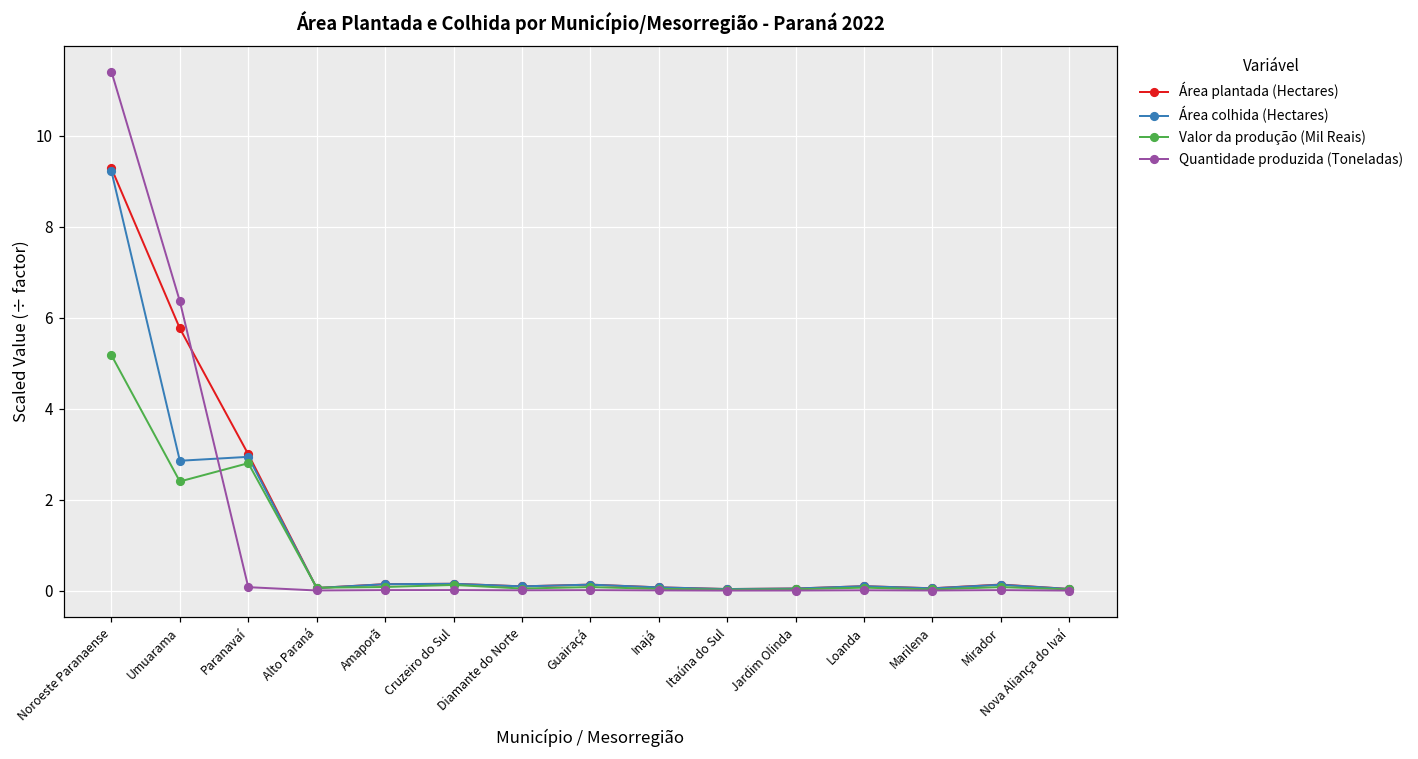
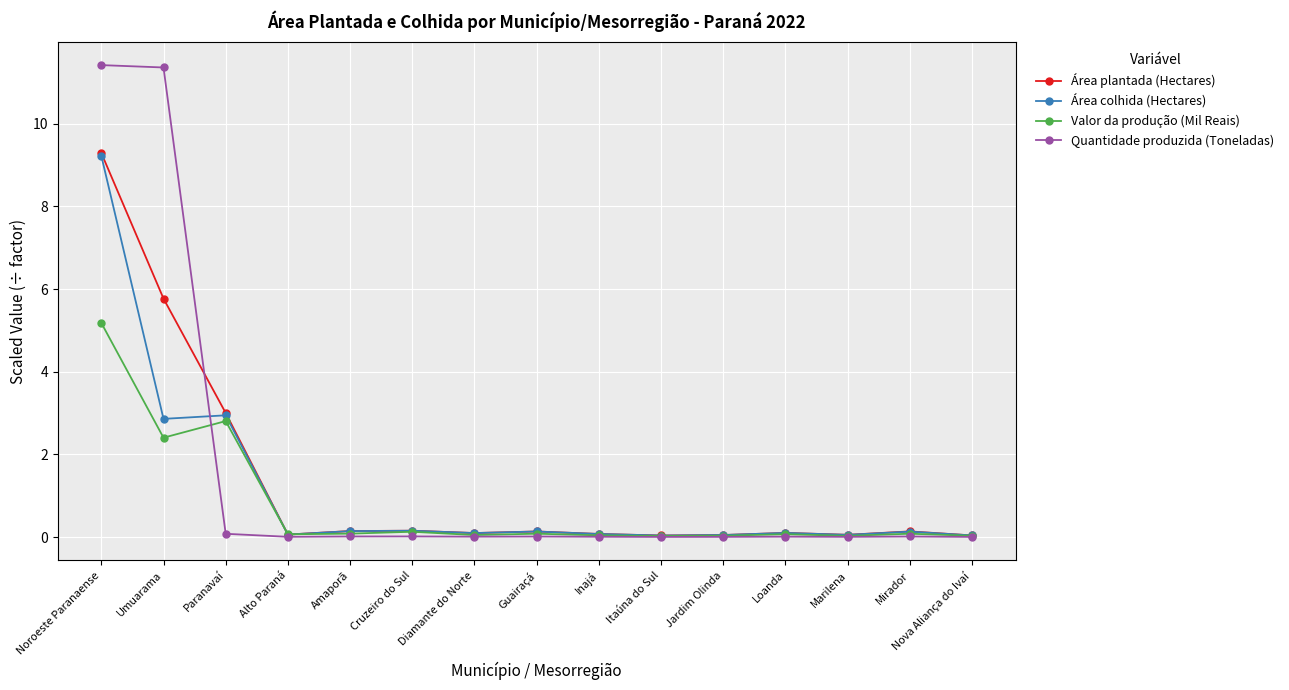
  {
    "Área plantada (Hectares)": {
      "Noroeste Paranaense": 9.3,
      "Umuarama": 5.8
    },
    "Área colhida (Hectares)": {
      "Noroeste Paranaense": 9.2,
      "Umuarama": 2.9
    },
    "Valor da produção (Mil Reais)": {
      "Noroeste Paranaense": 5.2,
      "Umuarama": 2.4,
      "Paranavaí": 2.8
    },
    "Quantidade produzida (Toneladas)": {
      "Noroeste Paranaense": 11.4,
-     "Umuarama": 6.4,
+     "Umuarama": 11.4,
      "Paranavaí": 0.1,
      "Amaporã": 0.0,
      "Cruzeiro do Sul": 0.0,
      "Guairaçá": 0.0,
      "Mirador": 0.0
    }
  }
